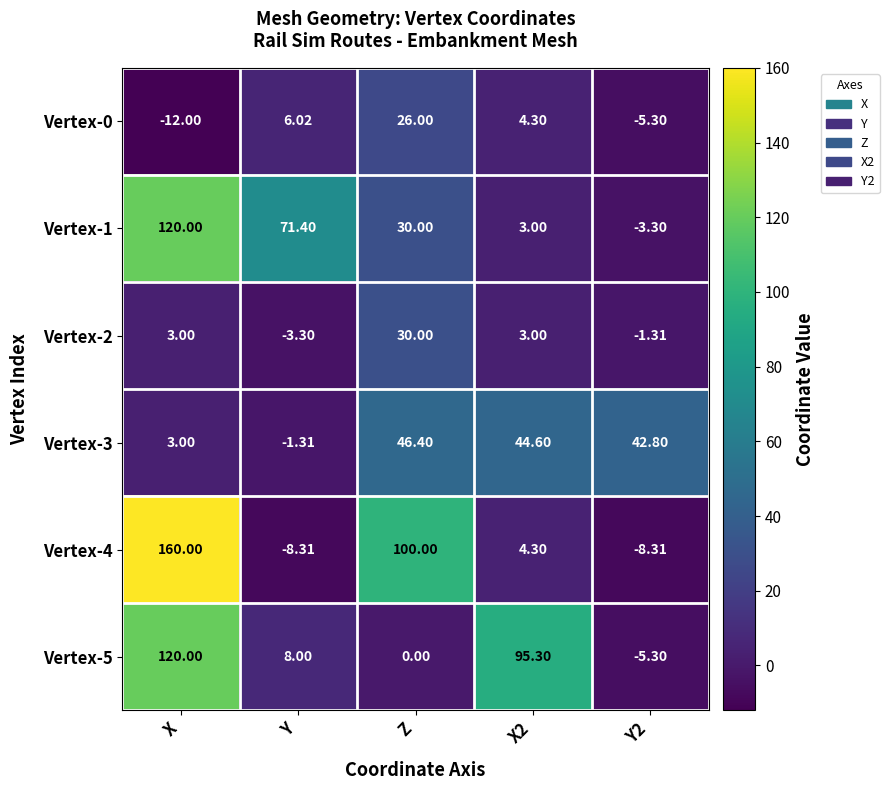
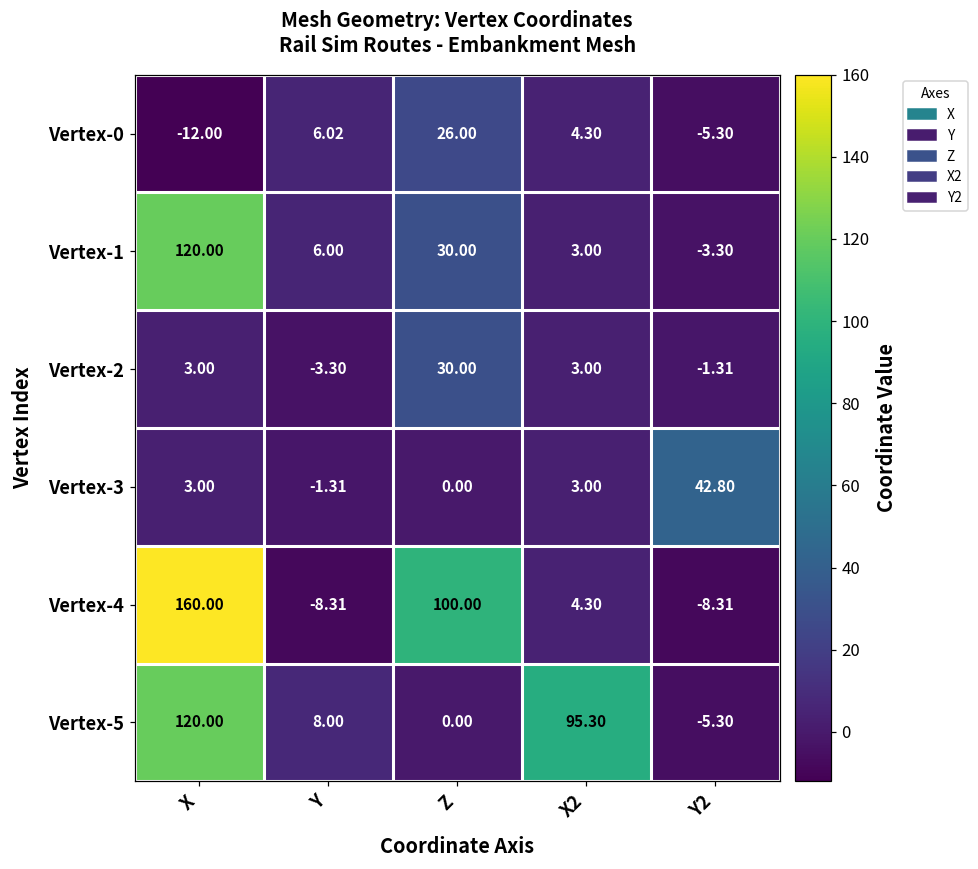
  {
    "Vertex-0": {
      "X": -12.00,
      "Y": 6.02,
      "Z": 26.00,
      "X2": 4.30,
      "Y2": -5.30
    },
    "Vertex-1": {
      "X": 120.00,
-     "Y": 71.40,
+     "Y": 6.00,
      "Z": 30.00,
      "X2": 3.00,
      "Y2": -3.30
    },
    "Vertex-2": {
      "X": 3.00,
      "Y": -3.30,
      "Z": 30.00,
      "X2": 3.00,
      "Y2": -1.31
    },
    "Vertex-3": {
      "X": 3.00,
      "Y": -1.31,
-     "Z": 46.40,
-     "X2": 44.60,
+     "Z": 0.00,
+     "X2": 3.00,
      "Y2": 42.80
    },
    "Vertex-4": {
      "X": 160.00,
      "Y": -8.31,
      "Z": 100.00,
      "X2": 4.30,
      "Y2": -8.31
    },
    "Vertex-5": {
      "X": 120.00,
      "Y": 8.00,
      "Z": 0.00,
      "X2": 95.30,
      "Y2": -5.30
    }
  }
